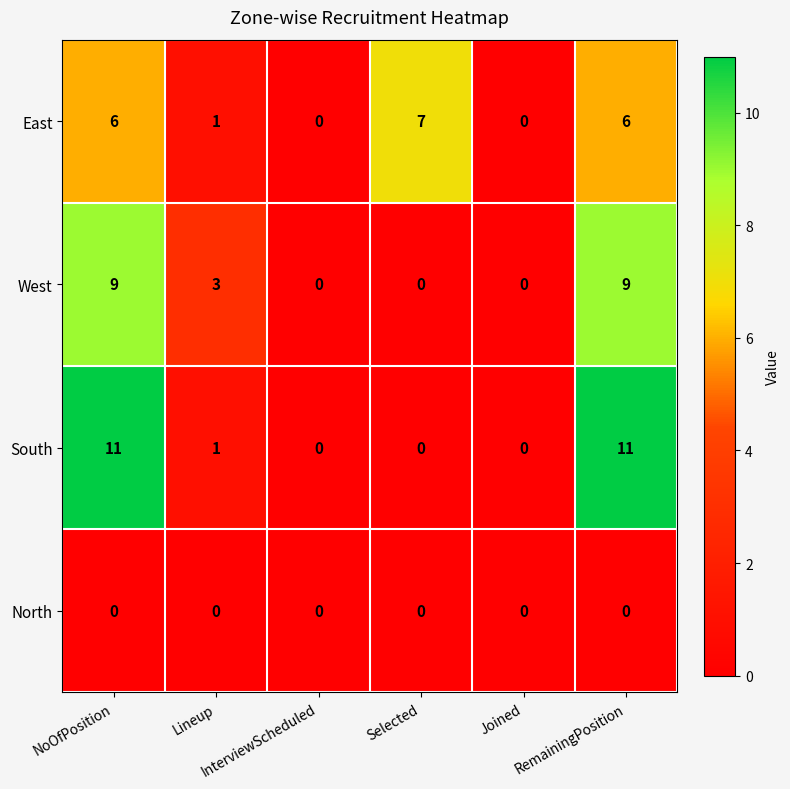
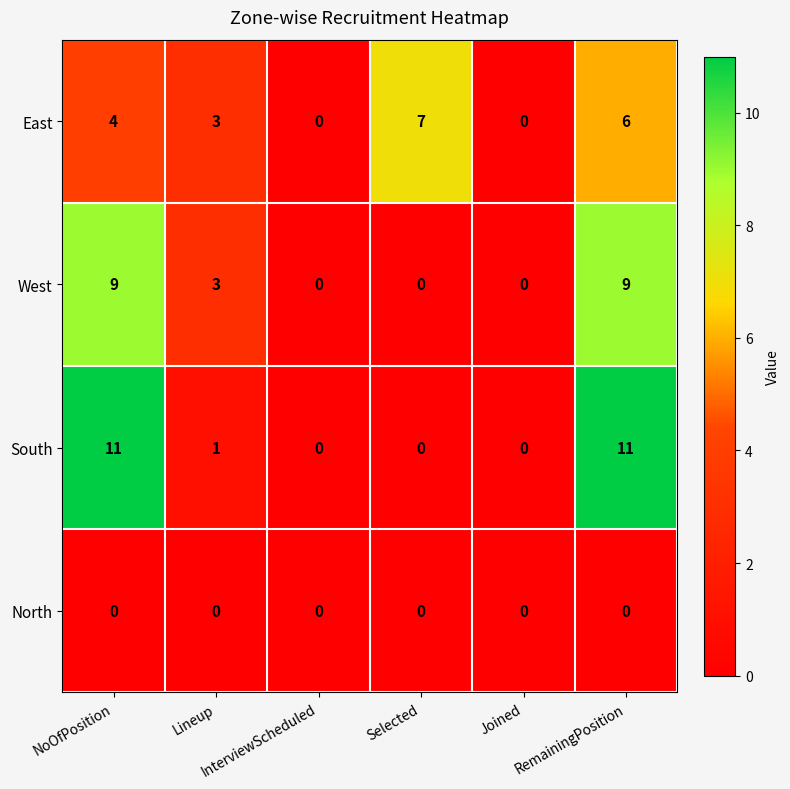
  {
    "East": {
-     "NoOfPosition": 6,
-     "Lineup": 1,
+     "NoOfPosition": 4,
+     "Lineup": 3,
      "InterviewScheduled": 0,
      "Selected": 7,
      "Joined": 0,
      "RemainingPosition": 6
    },
    "West": {
      "NoOfPosition": 9,
      "Lineup": 3,
      "InterviewScheduled": 0,
      "Selected": 0,
      "Joined": 0,
      "RemainingPosition": 9
    },
    "South": {
      "NoOfPosition": 11,
      "Lineup": 1,
      "InterviewScheduled": 0,
      "Selected": 0,
      "Joined": 0,
      "RemainingPosition": 11
    },
    "North": {
      "NoOfPosition": 0,
      "Lineup": 0,
      "InterviewScheduled": 0,
      "Selected": 0,
      "Joined": 0,
      "RemainingPosition": 0
    }
  }
